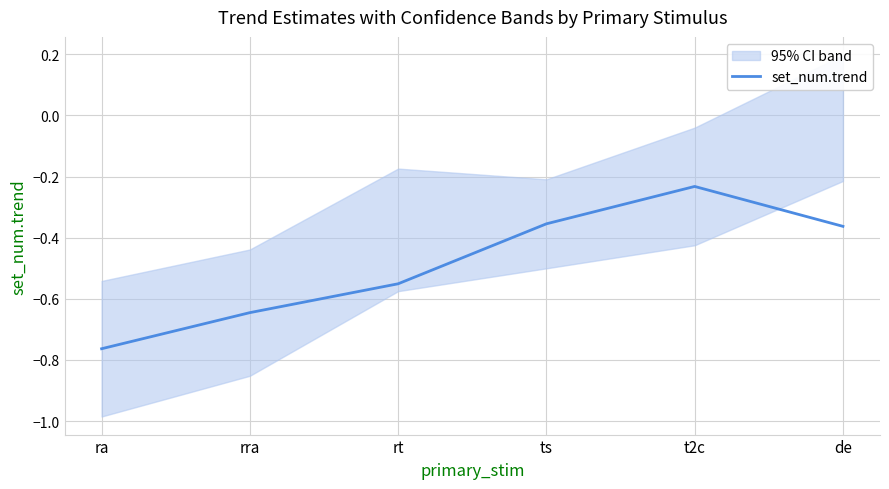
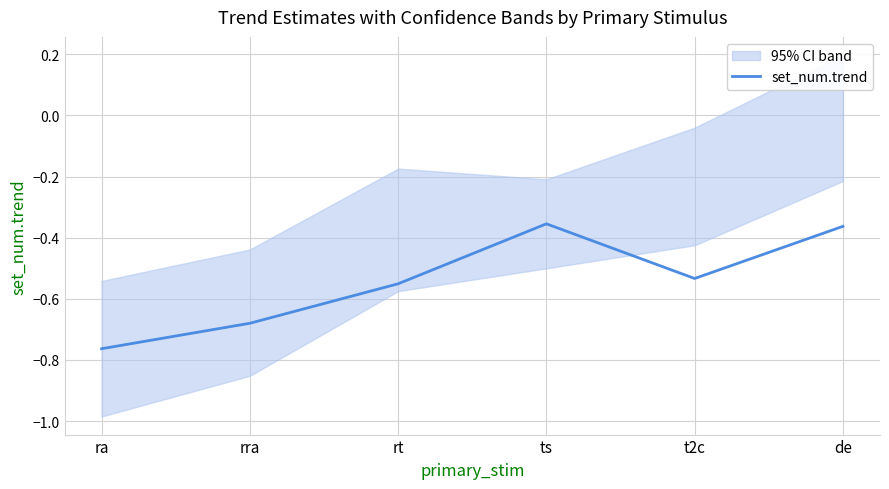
  {
    "set_num.trend": {
      "ra": -0.76,
-     "rra": -0.65,
+     "rra": -0.68,
      "rt": -0.55,
      "ts": -0.35,
-     "t2c": -0.23,
+     "t2c": -0.53,
      "de": -0.36
    }
  }
